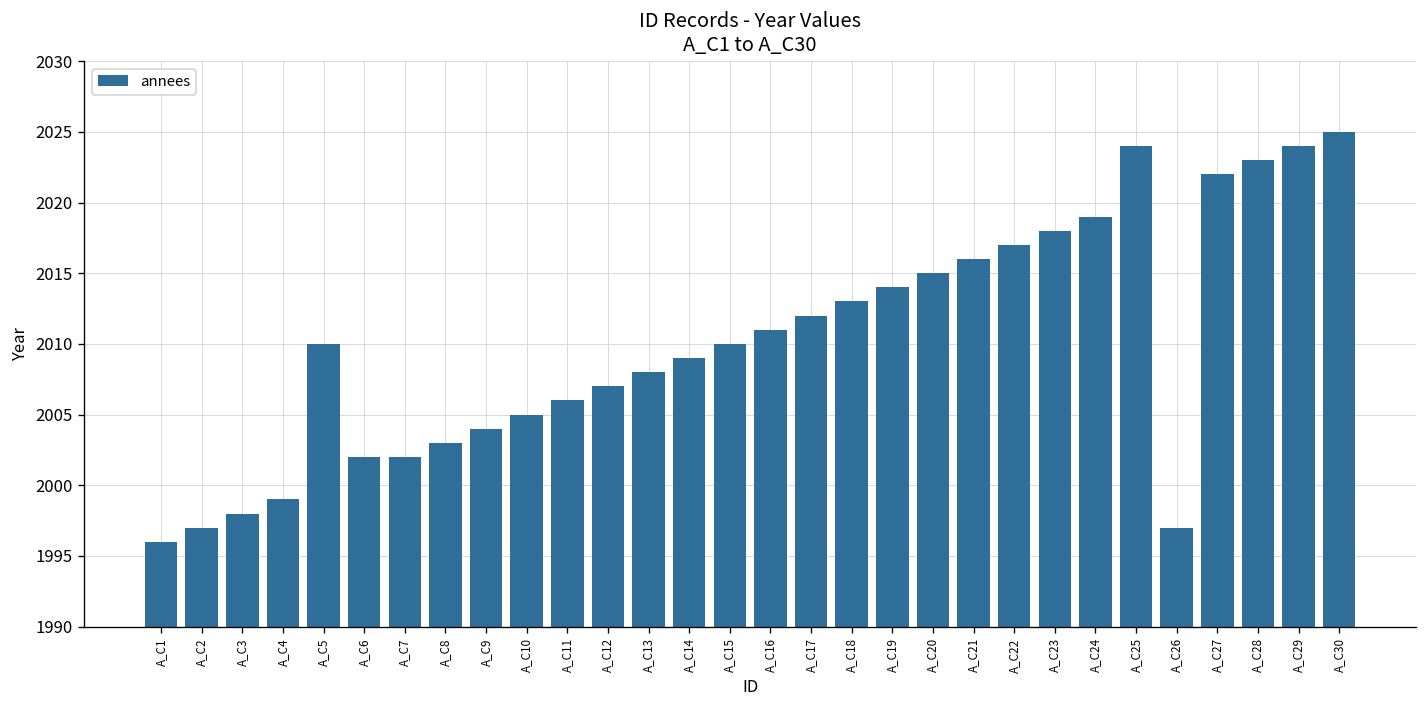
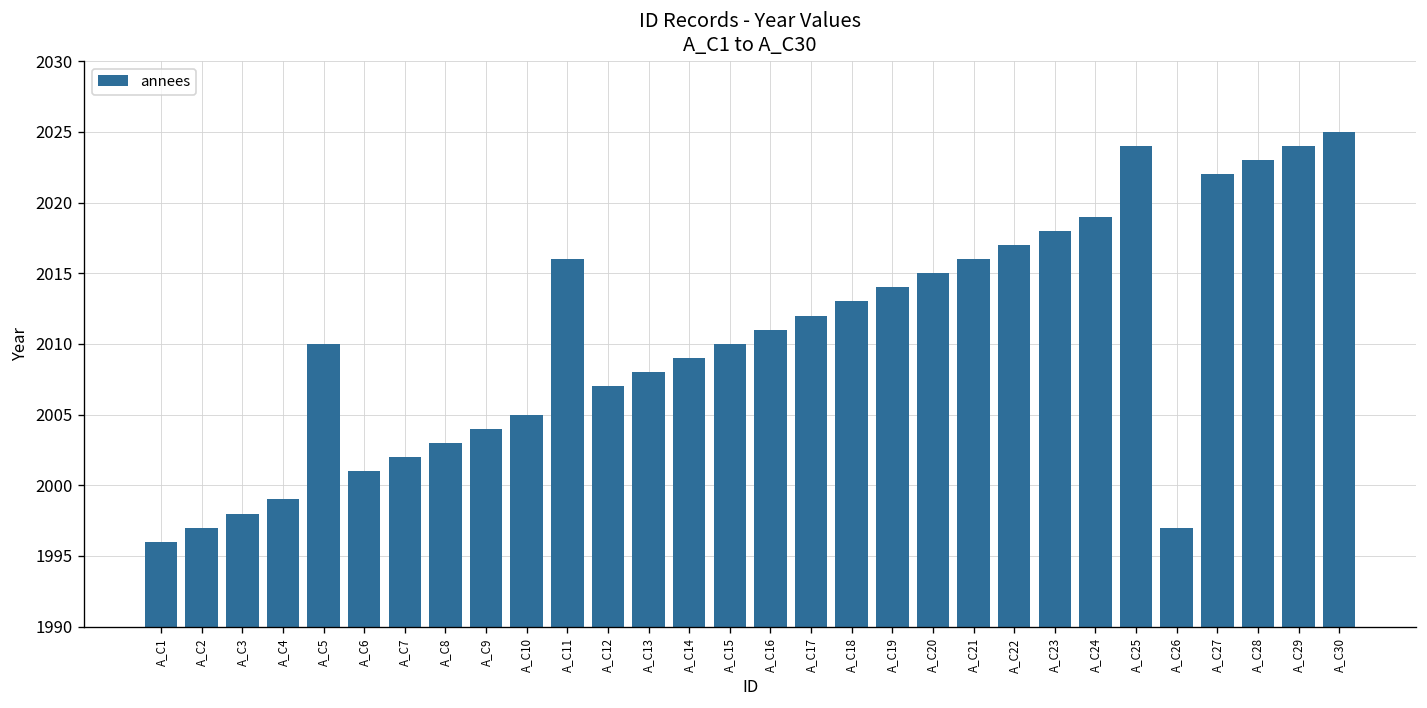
  {
    "A_C1": 1996,
    "A_C2": 1997,
    "A_C3": 1998,
    "A_C4": 1999,
    "A_C5": 2010,
-   "A_C6": 2002,
+   "A_C6": 2001,
    "A_C7": 2002,
    "A_C8": 2003,
    "A_C9": 2004,
    "A_C10": 2005,
-   "A_C11": 2006,
+   "A_C11": 2016,
    "A_C12": 2007,
    "A_C13": 2008,
    "A_C14": 2009,
    "A_C15": 2010,
    "A_C16": 2011,
    "A_C17": 2012,
    "A_C18": 2013,
    "A_C19": 2014,
    "A_C20": 2015,
    "A_C21": 2016,
    "A_C22": 2017,
    "A_C23": 2018,
    "A_C24": 2019,
    "A_C25": 2024,
    "A_C26": 1997,
    "A_C27": 2022,
    "A_C28": 2023,
    "A_C29": 2024,
    "A_C30": 2025
  }
